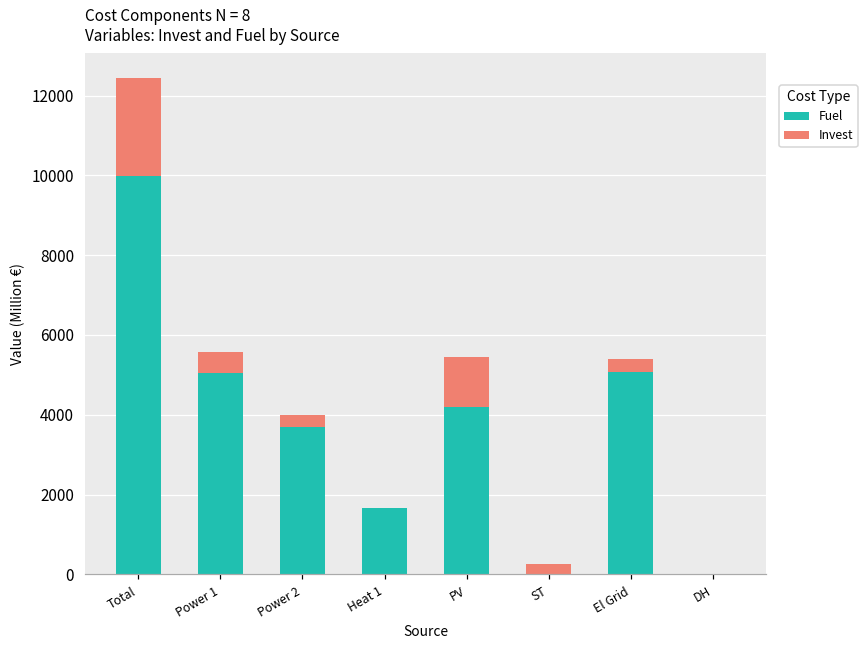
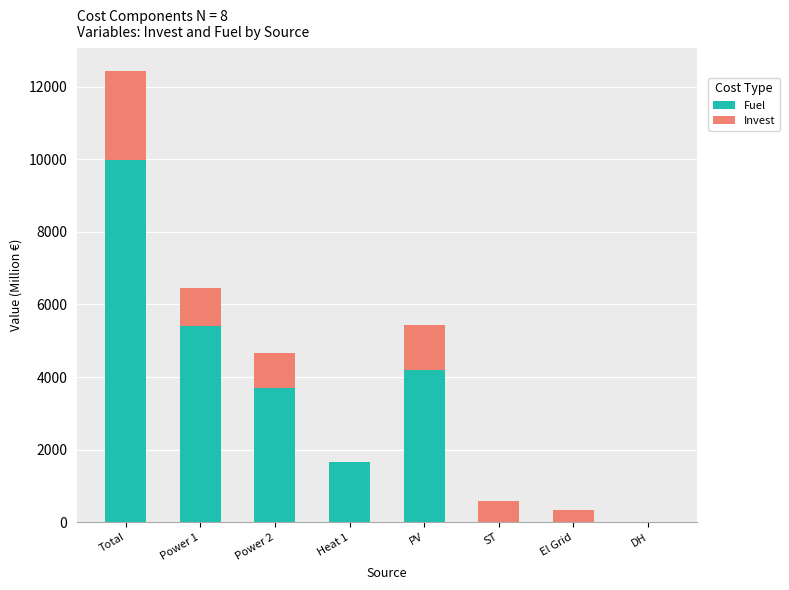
  {
    "Fuel": {
      "Total": 10000,
-     "Power 1": 5100,
+     "Power 1": 5400,
      "Power 2": 3700,
      "Heat 1": 1700,
      "PV": 4200,
      "ST": 0,
-     "El Grid": 5100,
+     "El Grid": 0,
      "DH": 0
    },
    "Invest": {
      "Total": 2500,
-     "Power 1": 500,
-     "Power 2": 300,
+     "Power 1": 1000,
+     "Power 2": 1000,
      "Heat 1": 0,
      "PV": 1300,
-     "ST": 300,
+     "ST": 600,
      "El Grid": 300,
      "DH": 0
    }
  }
